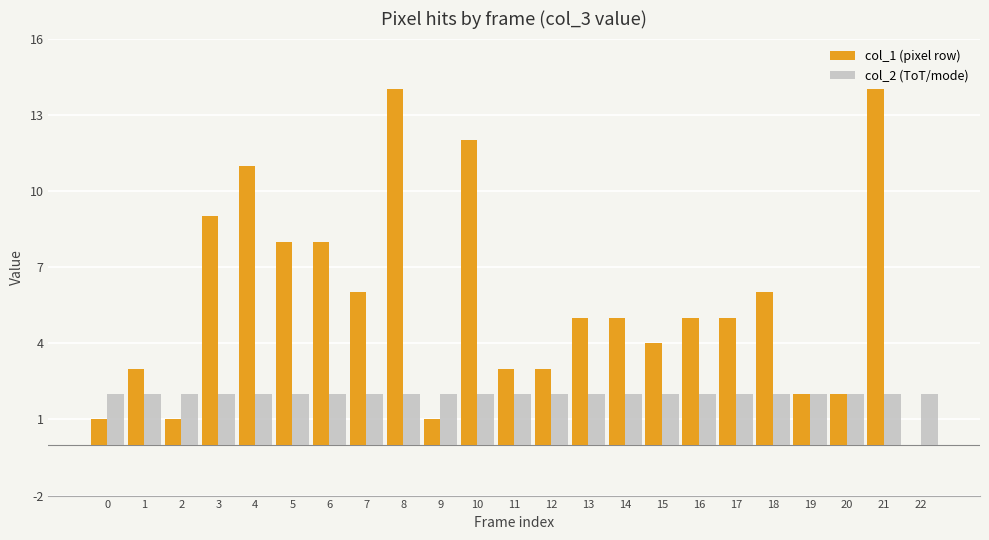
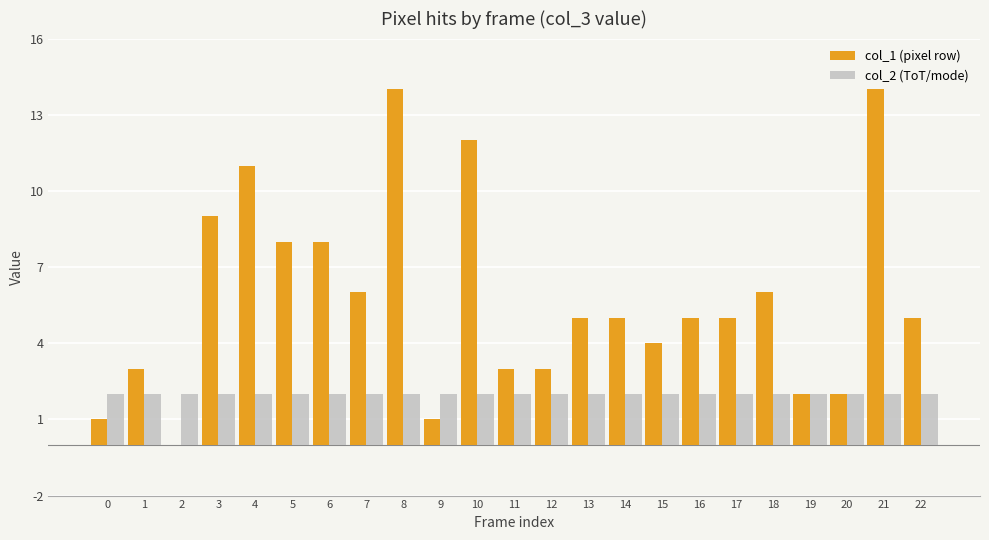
  {
    "col_1 (pixel row)": {
      "0": 1,
      "1": 3,
-     "2": 1,
+     "2": 0,
      "3": 9,
      "4": 11,
      "5": 8,
      "6": 8,
      "7": 6,
      "8": 14,
      "9": 1,
      "10": 12,
      "11": 3,
      "12": 3,
      "13": 5,
      "14": 5,
      "15": 4,
      "16": 5,
      "17": 5,
      "18": 6,
      "19": 2,
      "20": 2,
      "21": 14,
-     "22": 0
+     "22": 5
    },
    "col_2 (ToT/mode)": {
      "0": 2,
      "1": 2,
      "2": 2,
      "3": 2,
      "4": 2,
      "5": 2,
      "6": 2,
      "7": 2,
      "8": 2,
      "9": 2,
      "10": 2,
      "11": 2,
      "12": 2,
      "13": 2,
      "14": 2,
      "15": 2,
      "16": 2,
      "17": 2,
      "18": 2,
      "19": 2,
      "20": 2,
      "21": 2,
      "22": 2
    }
  }
